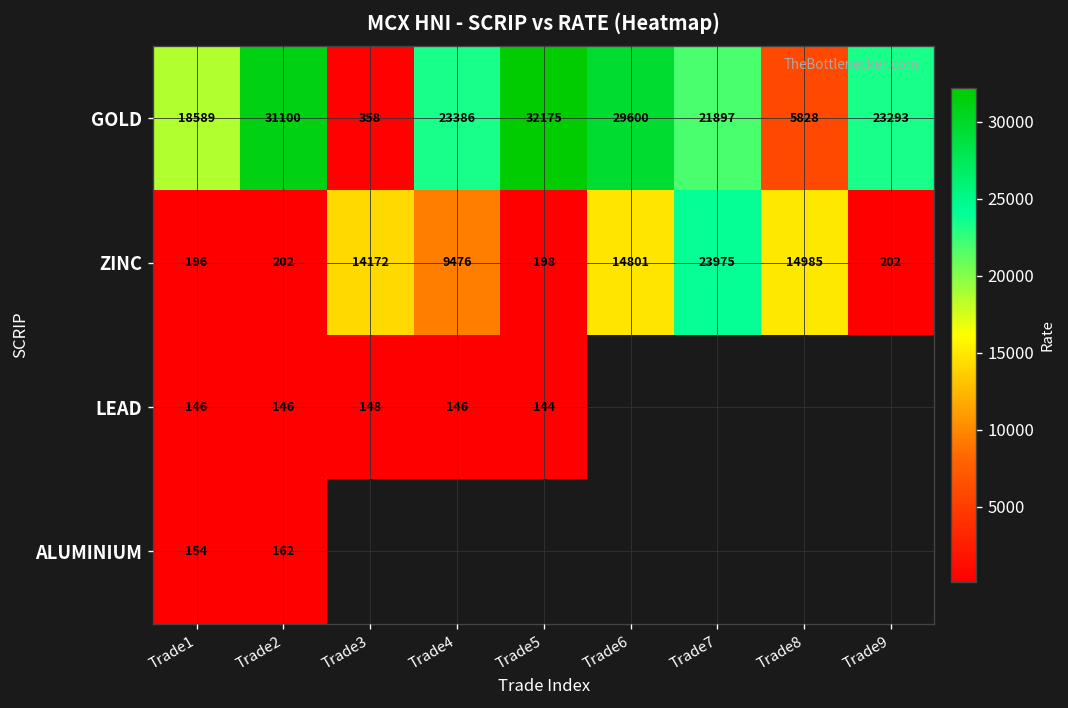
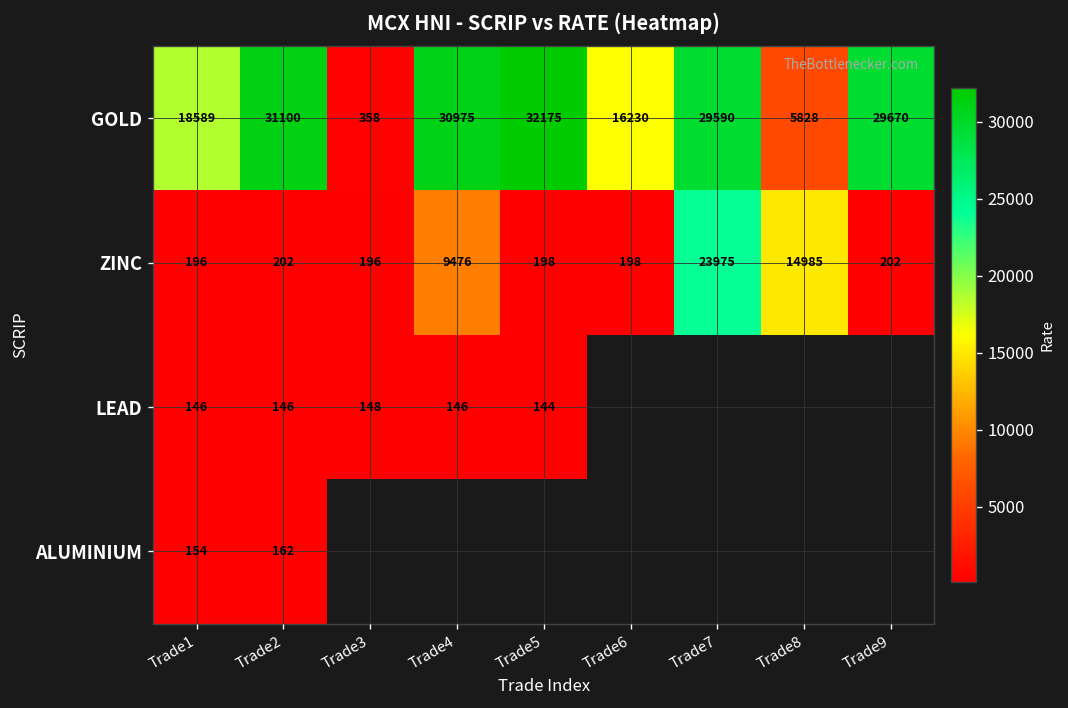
  {
    "GOLD": {
      "Trade1": 18589,
      "Trade2": 31100,
      "Trade3": 358,
-     "Trade4": 23386,
+     "Trade4": 30975,
      "Trade5": 32175,
-     "Trade6": 29600,
-     "Trade7": 21897,
+     "Trade6": 16230,
+     "Trade7": 29590,
      "Trade8": 5828,
-     "Trade9": 23293
+     "Trade9": 29670
    },
    "ZINC": {
      "Trade1": 196,
      "Trade2": 202,
-     "Trade3": 14172,
+     "Trade3": 196,
      "Trade4": 9476,
      "Trade5": 198,
-     "Trade6": 14801,
+     "Trade6": 198,
      "Trade7": 23975,
      "Trade8": 14985,
      "Trade9": 202
    },
    "LEAD": {
      "Trade1": 146,
      "Trade2": 146,
      "Trade3": 148,
      "Trade4": 146,
      "Trade5": 144
    },
    "ALUMINIUM": {
      "Trade1": 154,
      "Trade2": 162
    }
  }
